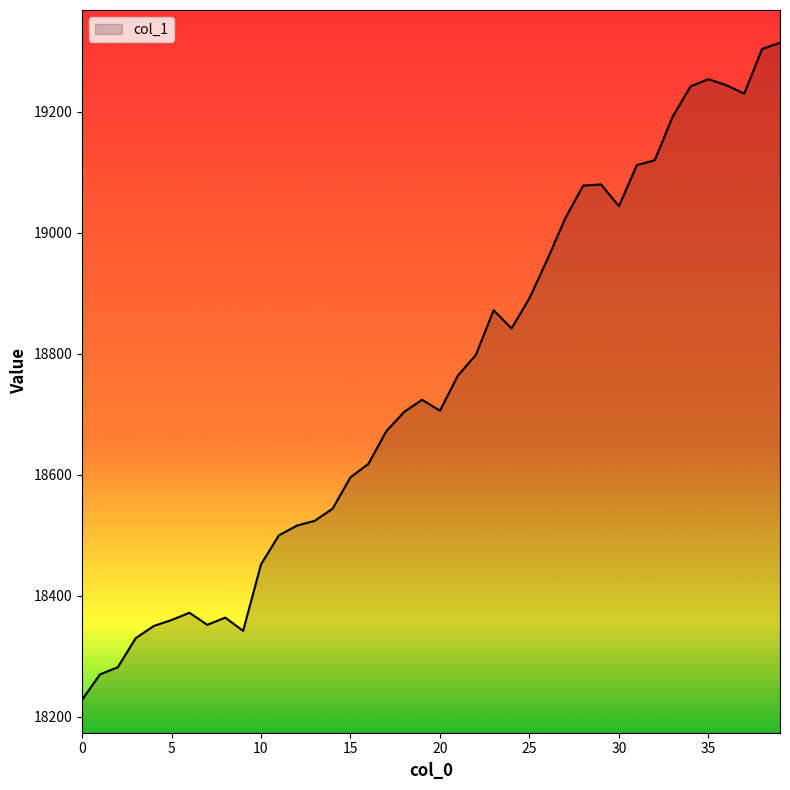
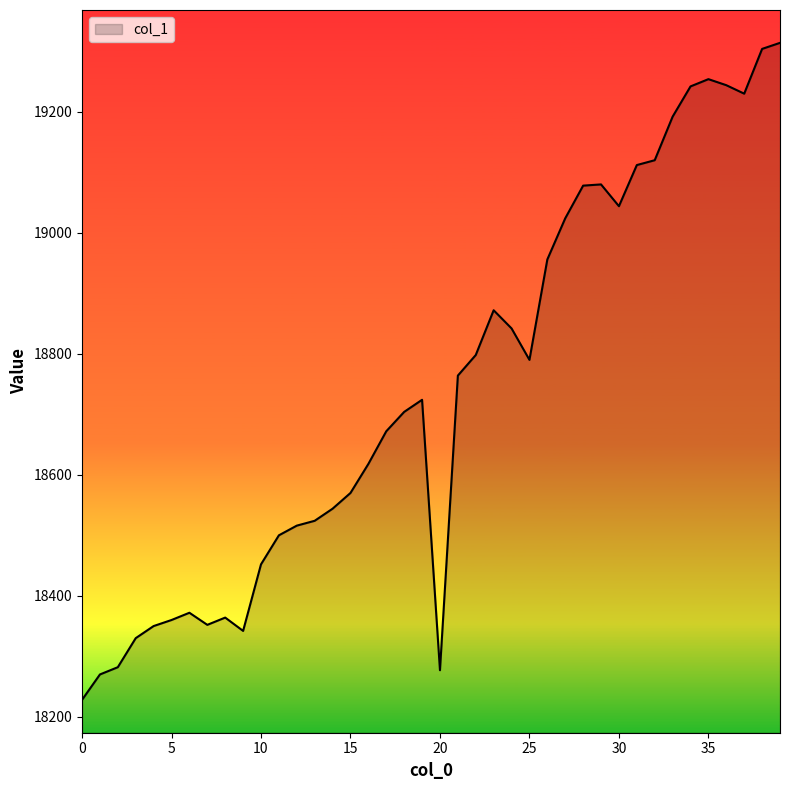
  {
    "0": 18230,
    "5": 18360,
    "10": 18450,
-   "15": 18600,
-   "20": 18710,
-   "25": 18890,
+   "15": 18570,
+   "20": 18280,
+   "25": 18790,
    "30": 19040,
    "35": 19250
  }
